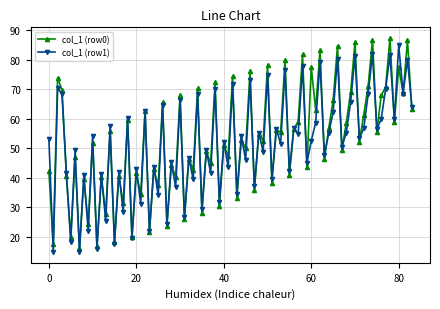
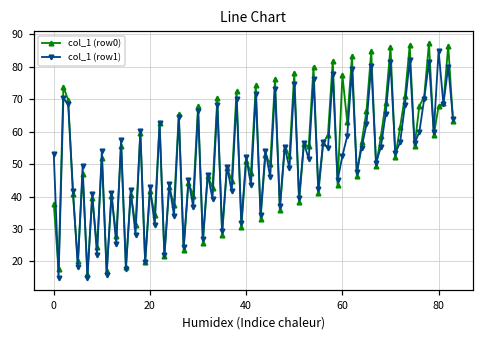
  {
    "col_1 (row0)": {
-     "0": 42,
+     "0": 38,
      "20": 42,
      "40": 51,
      "60": 77,
-     "80": 77
+     "80": 68
    },
    "col_1 (row1)": {
      "0": 53,
      "20": 43,
      "40": 52,
      "60": 53,
      "80": 85
    }
  }
